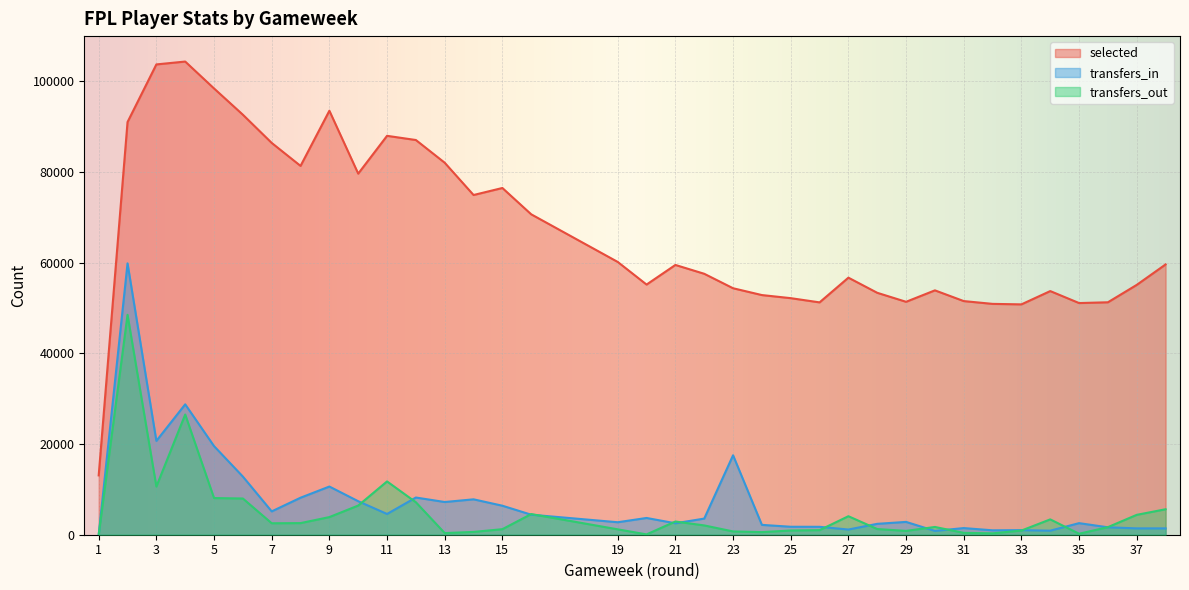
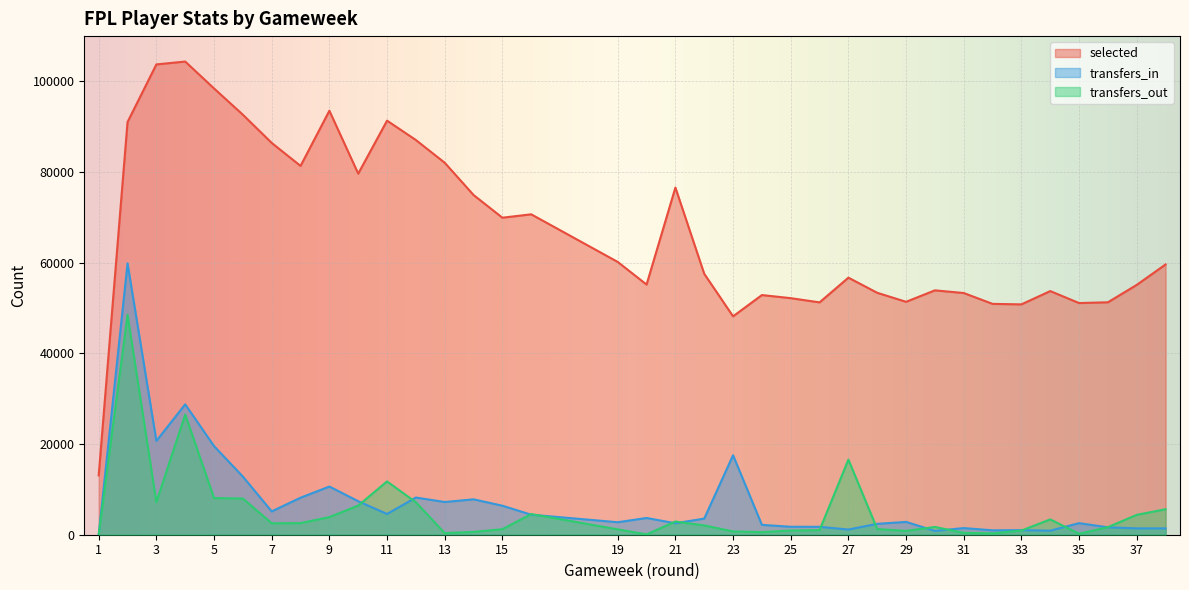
  {
    "selected": {
      "1": 13000,
      "3": 104000,
      "5": 98000,
      "7": 86000,
      "9": 94000,
-     "11": 88000,
+     "11": 91000,
      "13": 82000,
-     "15": 76000,
+     "15": 70000,
      "19": 60000,
-     "21": 60000,
-     "23": 54000,
+     "21": 77000,
+     "23": 48000,
      "25": 52000,
      "27": 57000,
      "29": 51000,
-     "31": 52000,
+     "31": 53000,
      "33": 51000,
      "35": 51000,
      "37": 55000
    },
    "transfers_in": {
      "3": 21000,
      "5": 20000,
      "7": 5000,
      "9": 11000,
      "11": 5000,
      "13": 7000,
      "15": 6000,
      "19": 3000,
      "23": 18000,
      "25": 2000,
      "27": 1000,
      "29": 3000,
      "31": 1000,
      "35": 3000,
      "37": 1000
    },
    "transfers_out": {
-     "3": 11000,
+     "3": 7000,
      "5": 8000,
      "7": 3000,
      "9": 4000,
      "11": 12000,
      "13": 0,
      "15": 1000,
      "19": 1000,
      "23": 1000,
      "25": 1000,
-     "27": 4000,
+     "27": 17000,
      "29": 1000,
      "31": 0,
      "35": 0,
      "37": 4000
    }
  }
